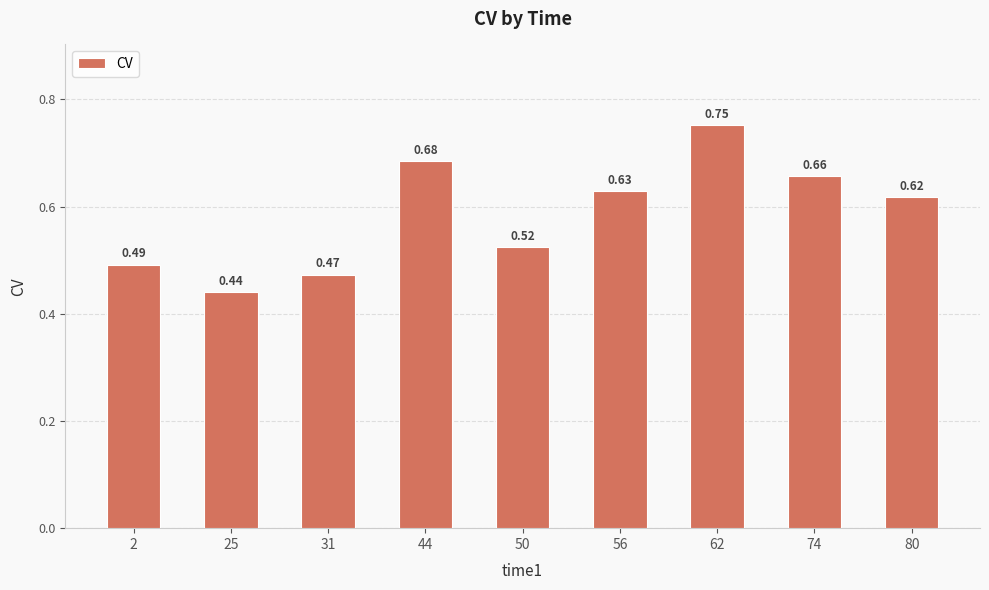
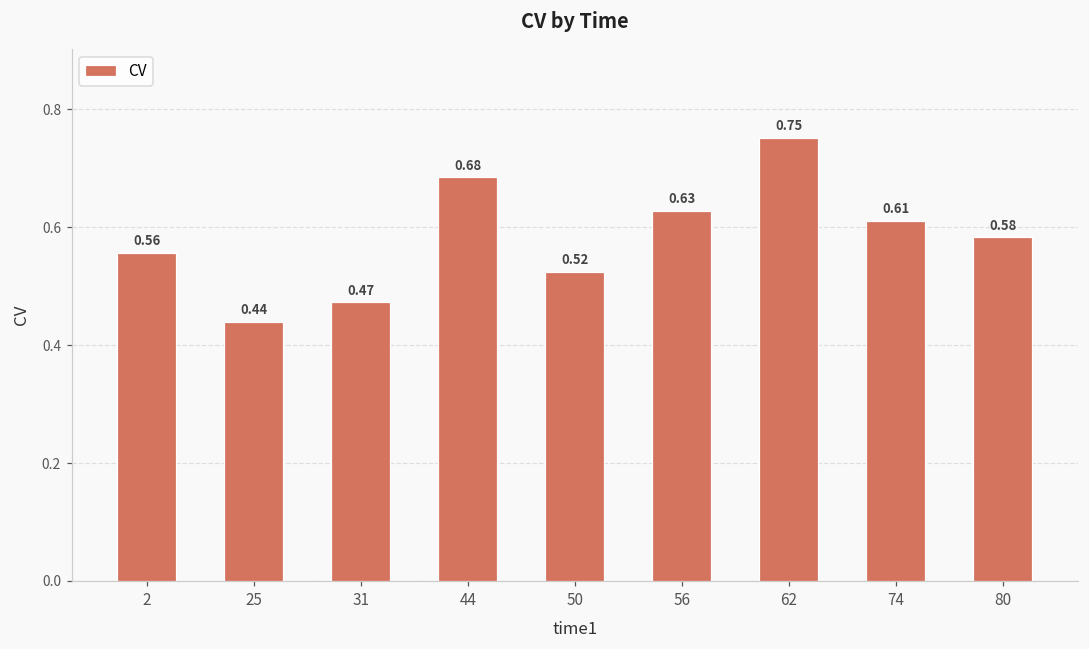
  {
-   "2": 0.49,
+   "2": 0.56,
    "25": 0.44,
    "31": 0.47,
    "44": 0.68,
    "50": 0.52,
    "56": 0.63,
    "62": 0.75,
-   "74": 0.66,
-   "80": 0.62
+   "74": 0.61,
+   "80": 0.58
  }
